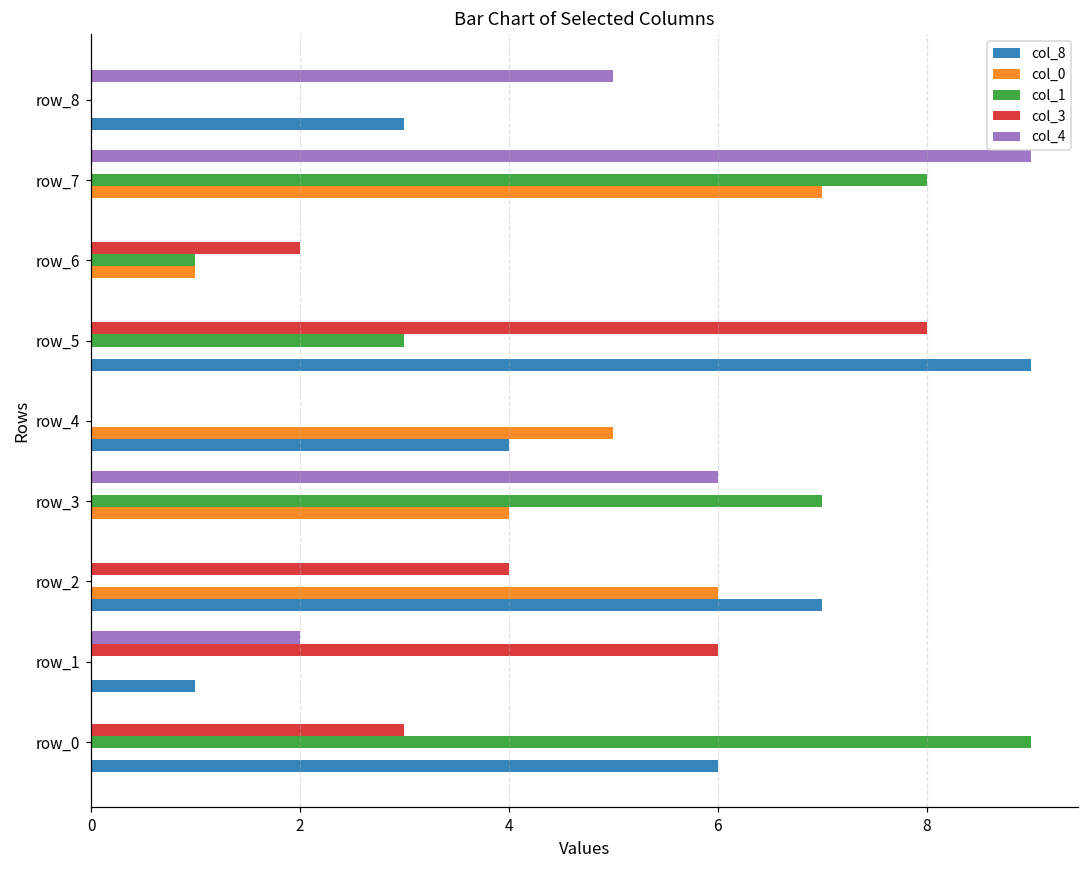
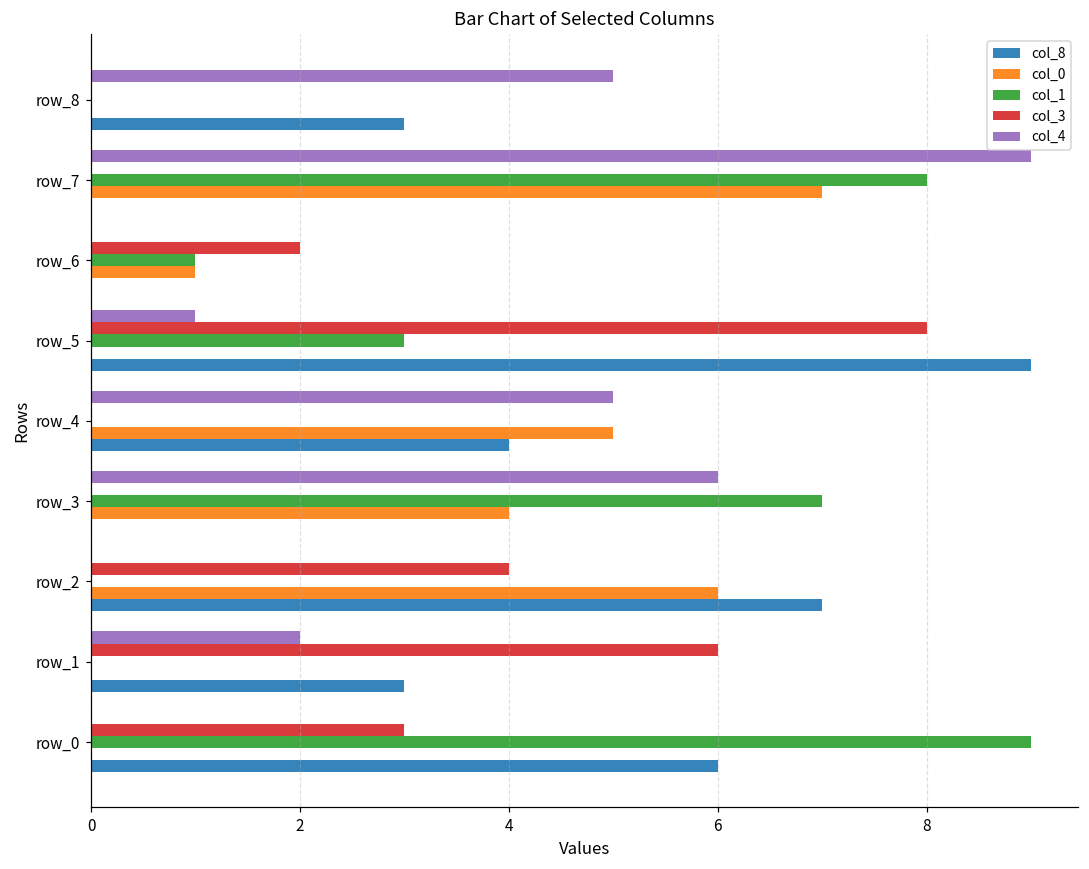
  {
    "col_8": {
      "row_8": 3,
      "row_7": 0,
      "row_6": 0,
      "row_5": 9,
      "row_4": 4,
      "row_3": 0,
      "row_2": 7,
-     "row_1": 1,
+     "row_1": 3,
      "row_0": 6
    },
    "col_0": {
      "row_8": 0,
      "row_7": 7,
      "row_6": 1,
      "row_5": 0,
      "row_4": 5,
      "row_3": 4,
      "row_2": 6,
      "row_1": 0,
      "row_0": 0
    },
    "col_1": {
      "row_8": 0,
      "row_7": 8,
      "row_6": 1,
      "row_5": 3,
      "row_4": 0,
      "row_3": 7,
      "row_2": 0,
      "row_1": 0,
      "row_0": 9
    },
    "col_3": {
      "row_8": 0,
      "row_7": 0,
      "row_6": 2,
      "row_5": 8,
      "row_4": 0,
      "row_3": 0,
      "row_2": 4,
      "row_1": 6,
      "row_0": 3
    },
    "col_4": {
      "row_8": 5,
      "row_7": 9,
      "row_6": 0,
-     "row_5": 0,
-     "row_4": 0,
+     "row_5": 1,
+     "row_4": 5,
      "row_3": 6,
      "row_2": 0,
      "row_1": 2,
      "row_0": 0
    }
  }
